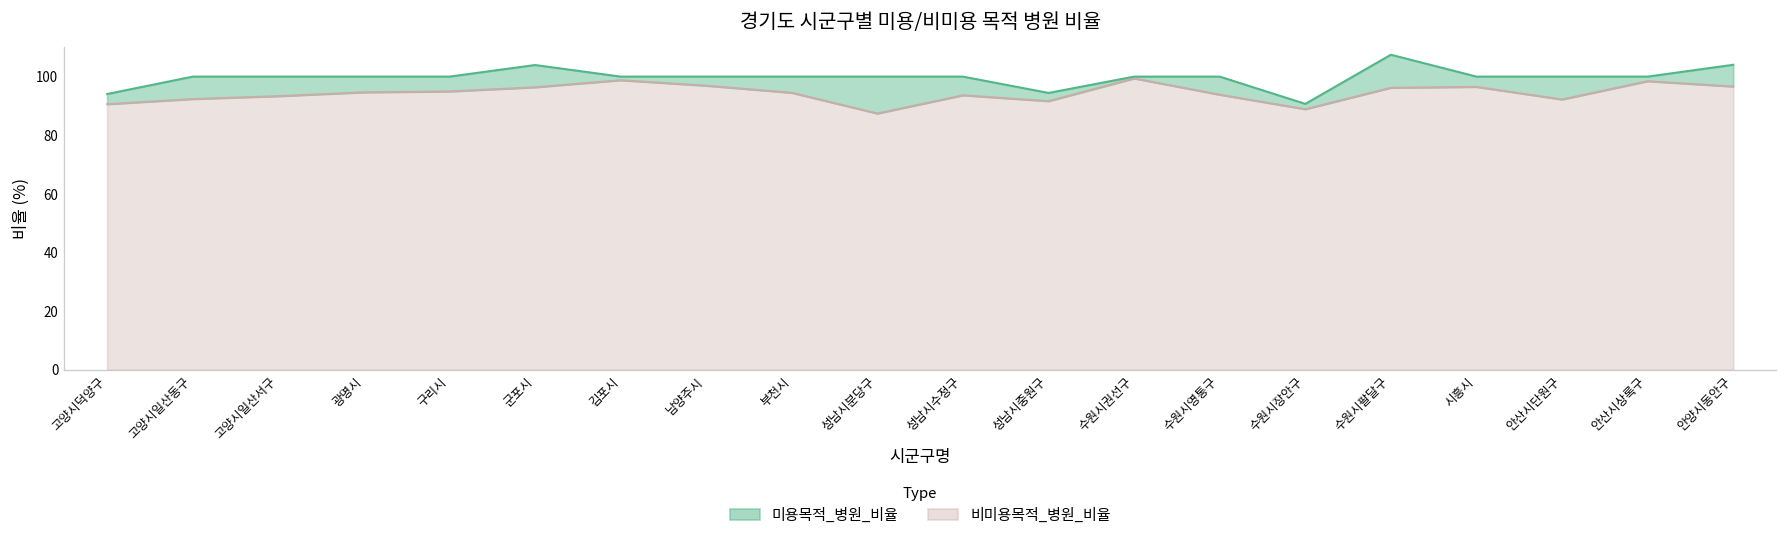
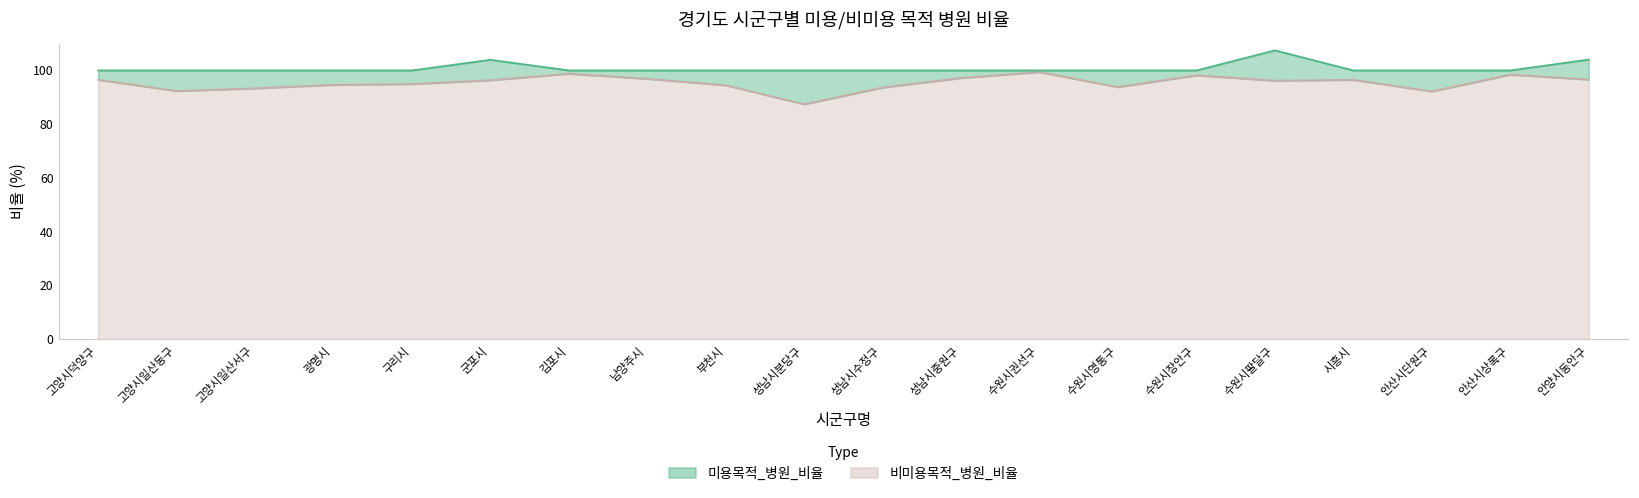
  {
    "비미용목적_병원_비율": {
-     "고양시덕양구": 91,
+     "고양시덕양구": 97,
      "고양시일산동구": 92,
      "고양시일산서구": 93,
      "광명시": 95,
      "구리시": 95,
      "군포시": 96,
      "김포시": 99,
      "남양주시": 97,
      "부천시": 94,
      "성남시분당구": 87,
      "성남시수정구": 94,
-     "성남시중원구": 92,
+     "성남시중원구": 97,
      "수원시영통구": 94,
-     "수원시장안구": 89,
+     "수원시장안구": 98,
      "수원시팔달구": 96,
      "시흥시": 96,
      "안산시단원구": 92,
      "안산시상록구": 98,
      "안양시동안구": 97
    },
    "미용목적_병원_비율": {
      "고양시덕양구": 3,
      "고양시일산동구": 8,
      "고양시일산서구": 7,
      "광명시": 5,
      "구리시": 5,
      "군포시": 8,
      "김포시": 1,
      "남양주시": 3,
      "부천시": 6,
      "성남시분당구": 13,
      "성남시수정구": 6,
      "성남시중원구": 3,
      "수원시영통구": 6,
      "수원시장안구": 2,
      "수원시팔달구": 11,
      "시흥시": 4,
      "안산시단원구": 8,
      "안산시상록구": 2,
      "안양시동안구": 7
    }
  }
